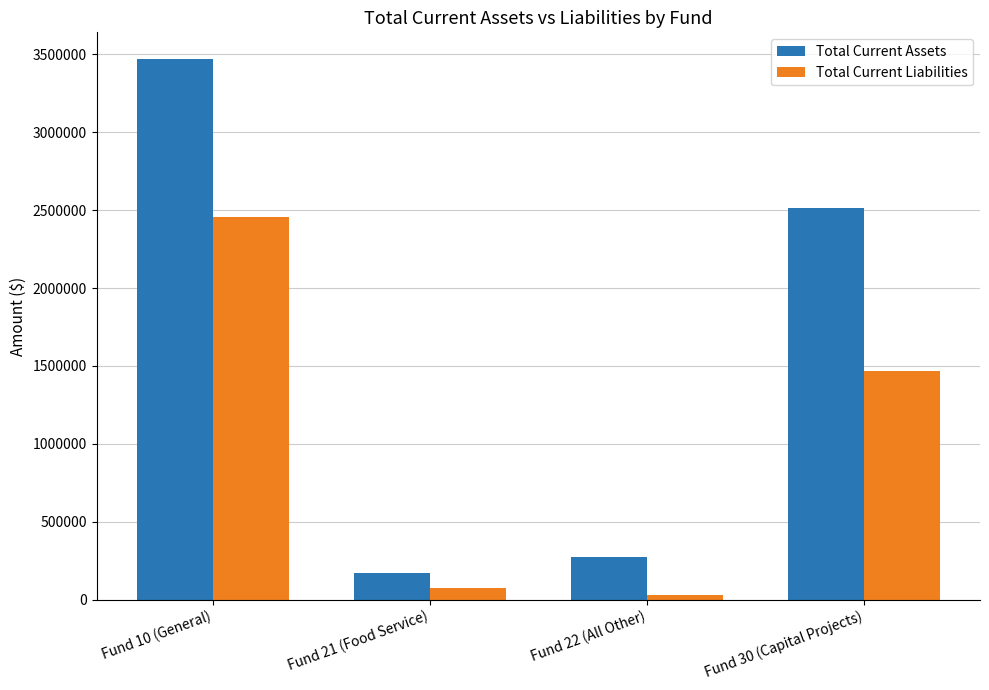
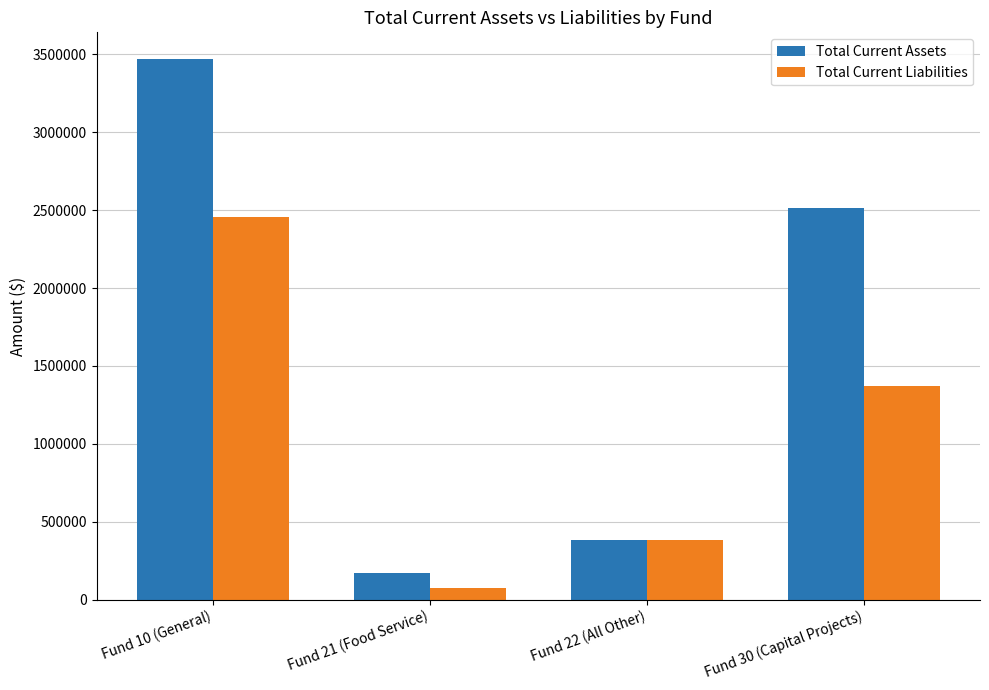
  {
    "Total Current Assets": {
      "Fund 10 (General)": 3470000,
      "Fund 21 (Food Service)": 170000,
-     "Fund 22 (All Other)": 270000,
+     "Fund 22 (All Other)": 380000,
      "Fund 30 (Capital Projects)": 2510000
    },
    "Total Current Liabilities": {
      "Fund 10 (General)": 2460000,
      "Fund 21 (Food Service)": 70000,
-     "Fund 22 (All Other)": 30000,
-     "Fund 30 (Capital Projects)": 1470000
+     "Fund 22 (All Other)": 380000,
+     "Fund 30 (Capital Projects)": 1370000
    }
  }
